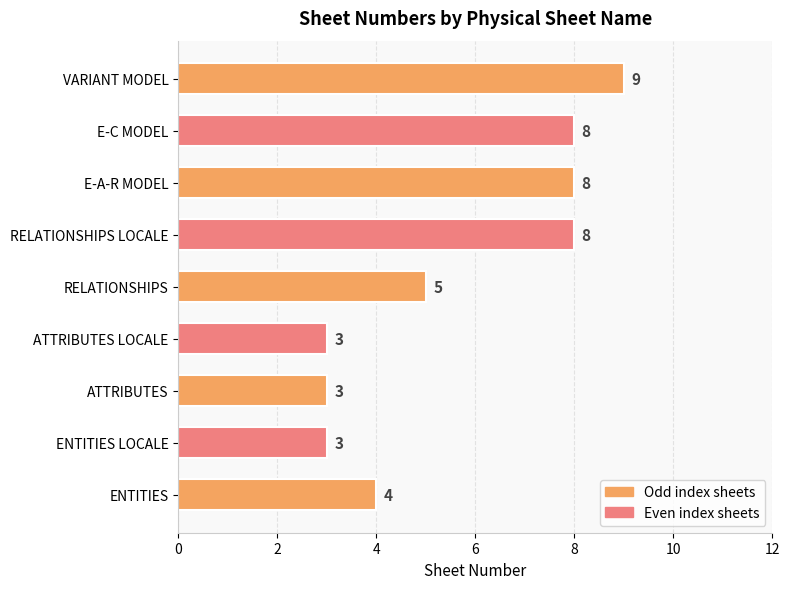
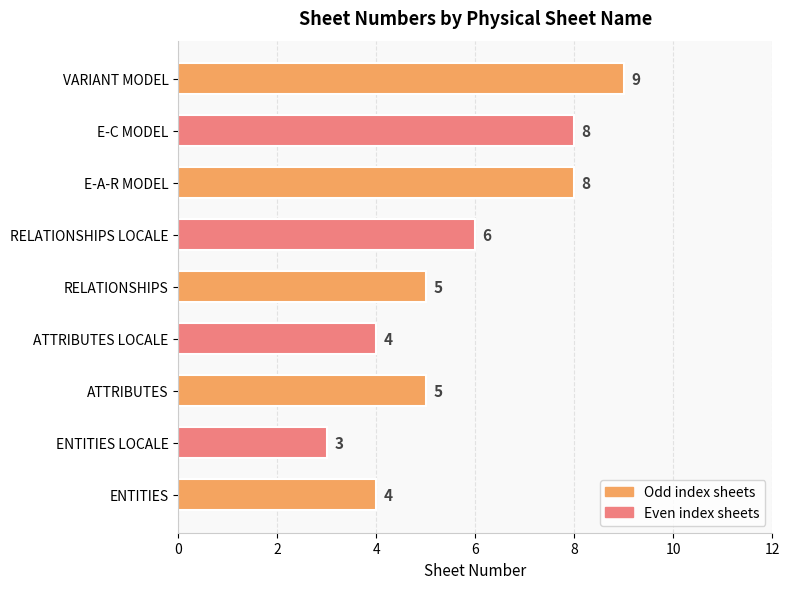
  {
    "VARIANT MODEL": 9,
    "E-C MODEL": 8,
    "E-A-R MODEL": 8,
-   "RELATIONSHIPS LOCALE": 8,
+   "RELATIONSHIPS LOCALE": 6,
    "RELATIONSHIPS": 5,
-   "ATTRIBUTES LOCALE": 3,
-   "ATTRIBUTES": 3,
+   "ATTRIBUTES LOCALE": 4,
+   "ATTRIBUTES": 5,
    "ENTITIES LOCALE": 3,
    "ENTITIES": 4
  }
